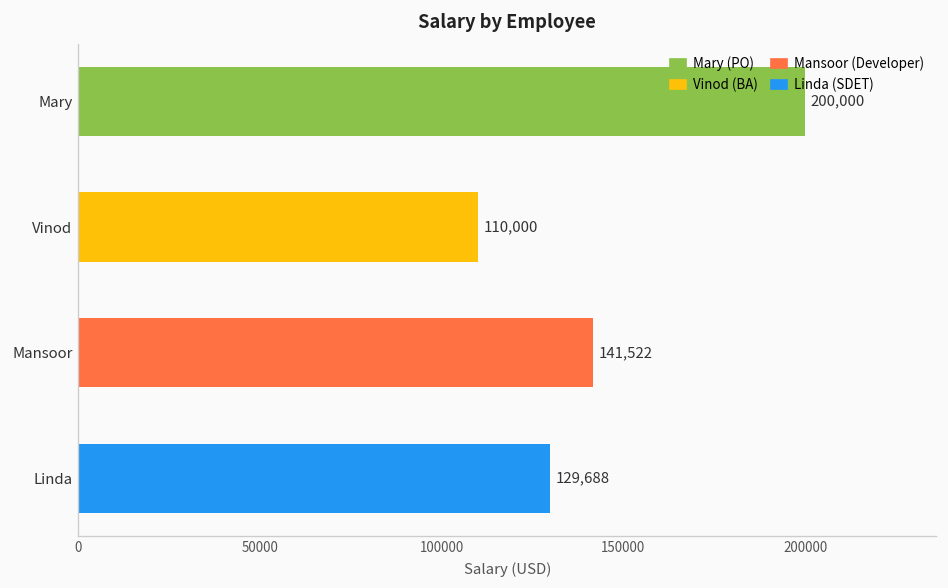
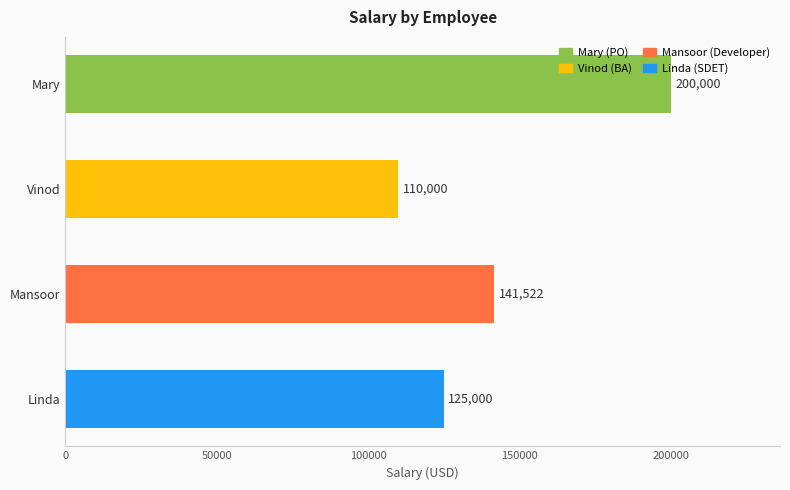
  {
    "Mary": "200,000",
    "Vinod": "110,000",
    "Mansoor": "141,522",
-   "Linda": "129,688"
+   "Linda": "125,000"
  }
